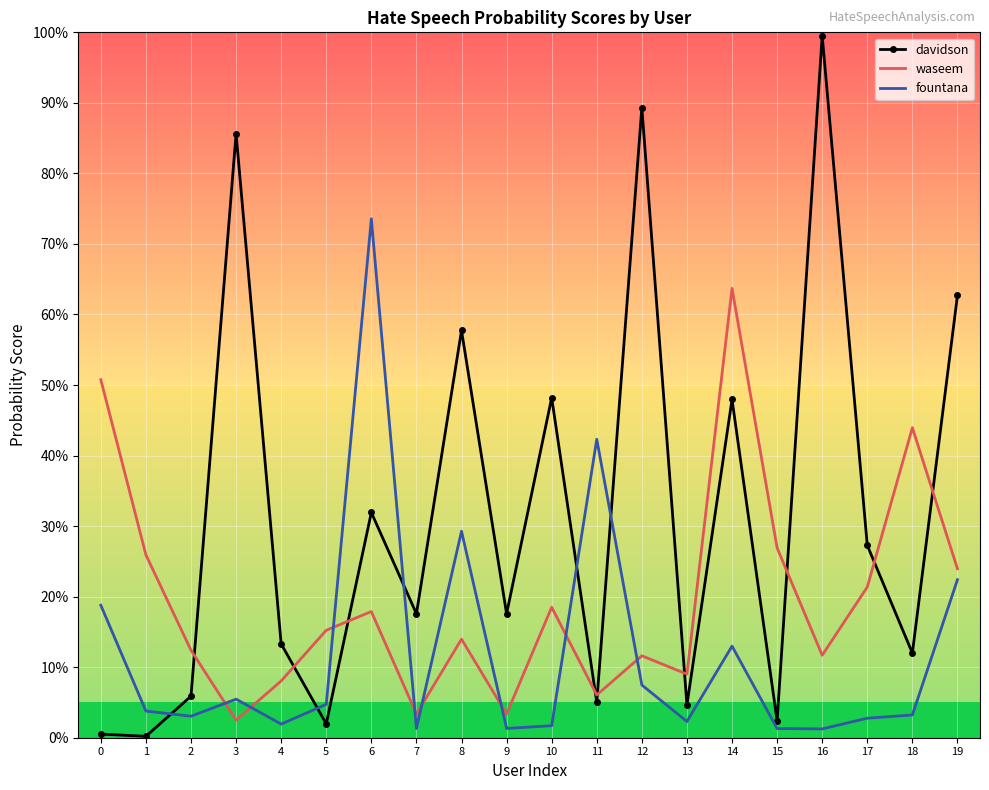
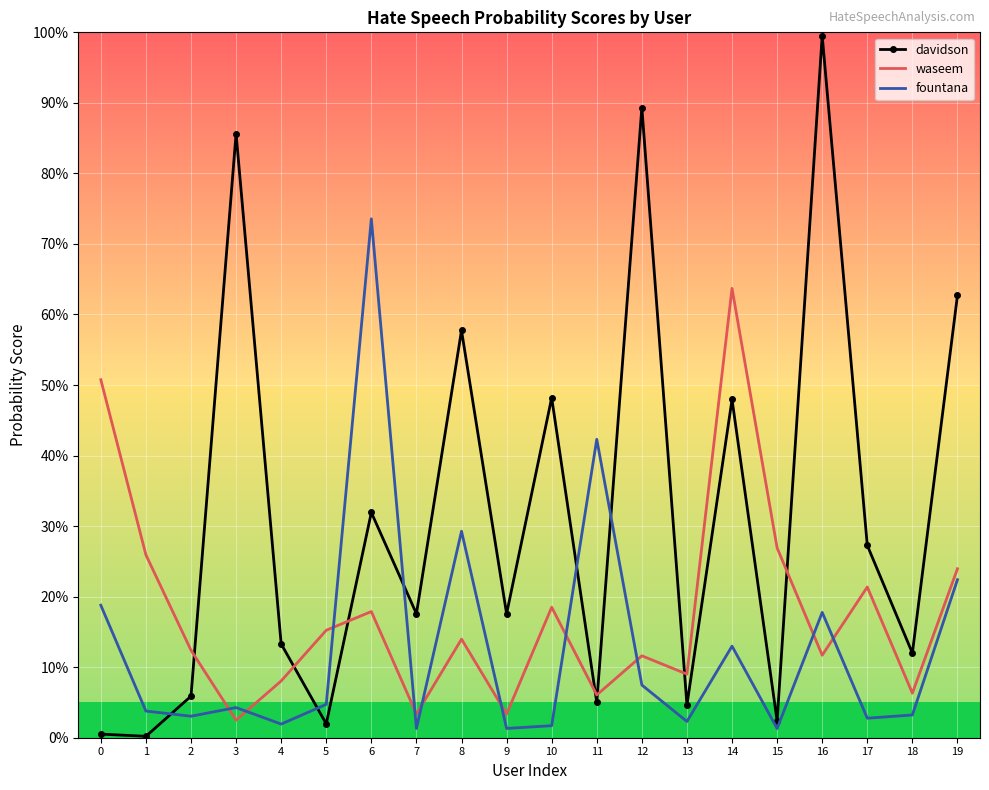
  {
    "davidson": {
      "0": "1%",
      "1": "0%",
      "2": "6%",
      "3": "86%",
      "4": "13%",
      "5": "2%",
      "6": "32%",
      "7": "18%",
      "8": "58%",
      "9": "18%",
      "10": "48%",
      "11": "5%",
      "12": "89%",
      "13": "5%",
      "14": "48%",
      "15": "2%",
      "16": "100%",
      "17": "27%",
      "18": "12%",
      "19": "63%"
    },
    "waseem": {
      "0": "51%",
      "1": "26%",
      "2": "12%",
      "3": "2%",
      "4": "8%",
      "5": "15%",
      "6": "18%",
      "7": "3%",
      "8": "14%",
      "9": "3%",
      "10": "18%",
      "11": "6%",
      "12": "12%",
      "13": "9%",
      "14": "64%",
      "15": "27%",
      "16": "12%",
      "17": "21%",
-     "18": "44%",
+     "18": "6%",
      "19": "24%"
    },
    "fountana": {
      "0": "19%",
      "1": "4%",
      "2": "3%",
-     "3": "5%",
+     "3": "4%",
      "4": "2%",
      "5": "5%",
      "6": "74%",
      "7": "1%",
      "8": "29%",
      "9": "1%",
      "10": "2%",
      "11": "42%",
      "12": "7%",
      "13": "2%",
      "14": "13%",
      "15": "1%",
-     "16": "1%",
+     "16": "18%",
      "17": "3%",
      "18": "3%",
      "19": "22%"
    }
  }
